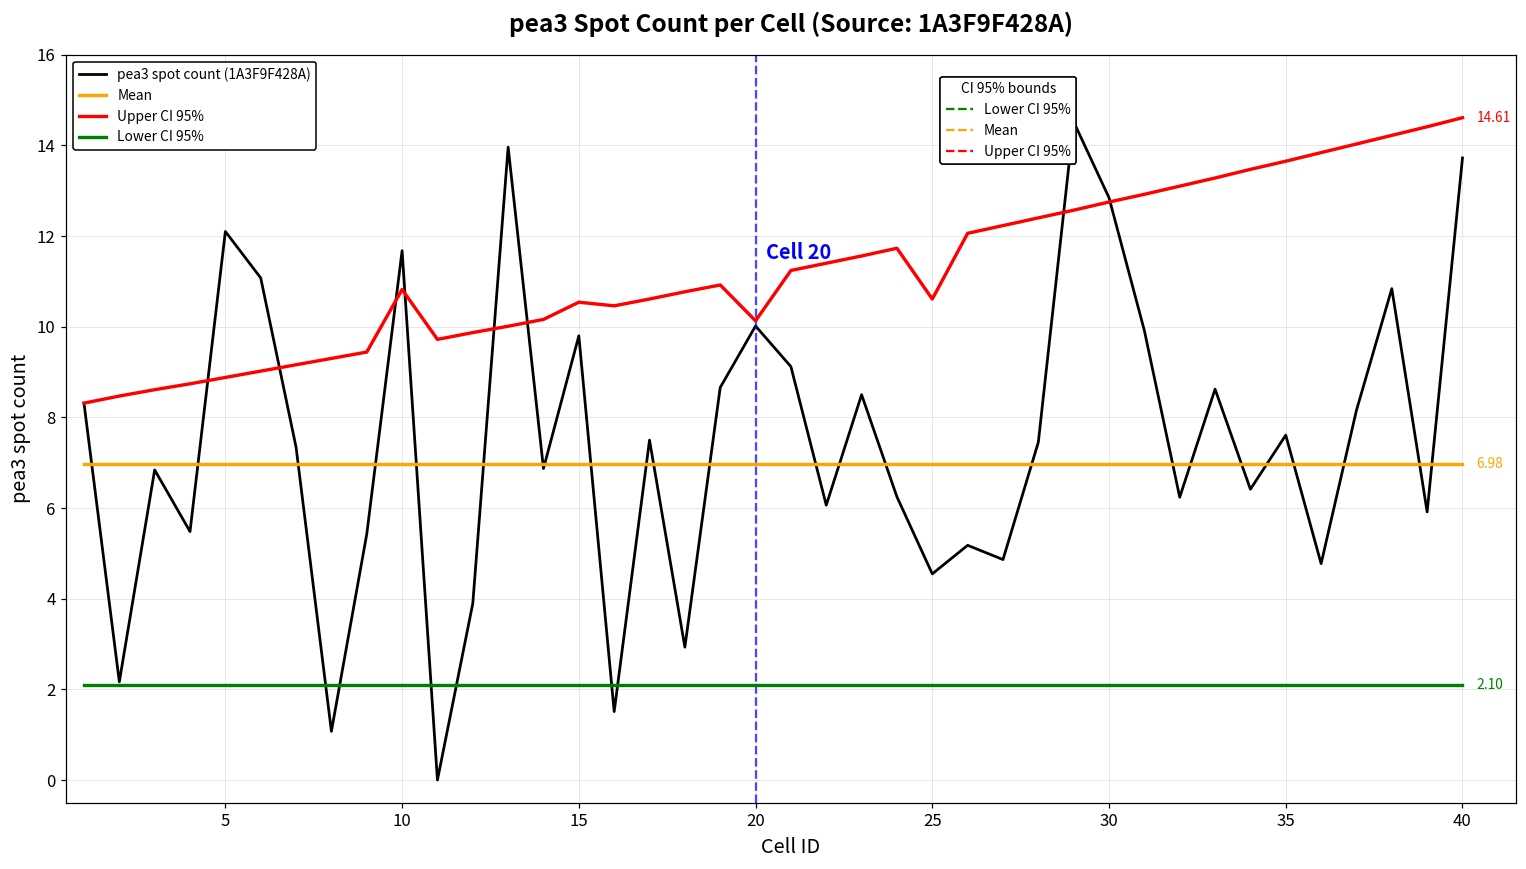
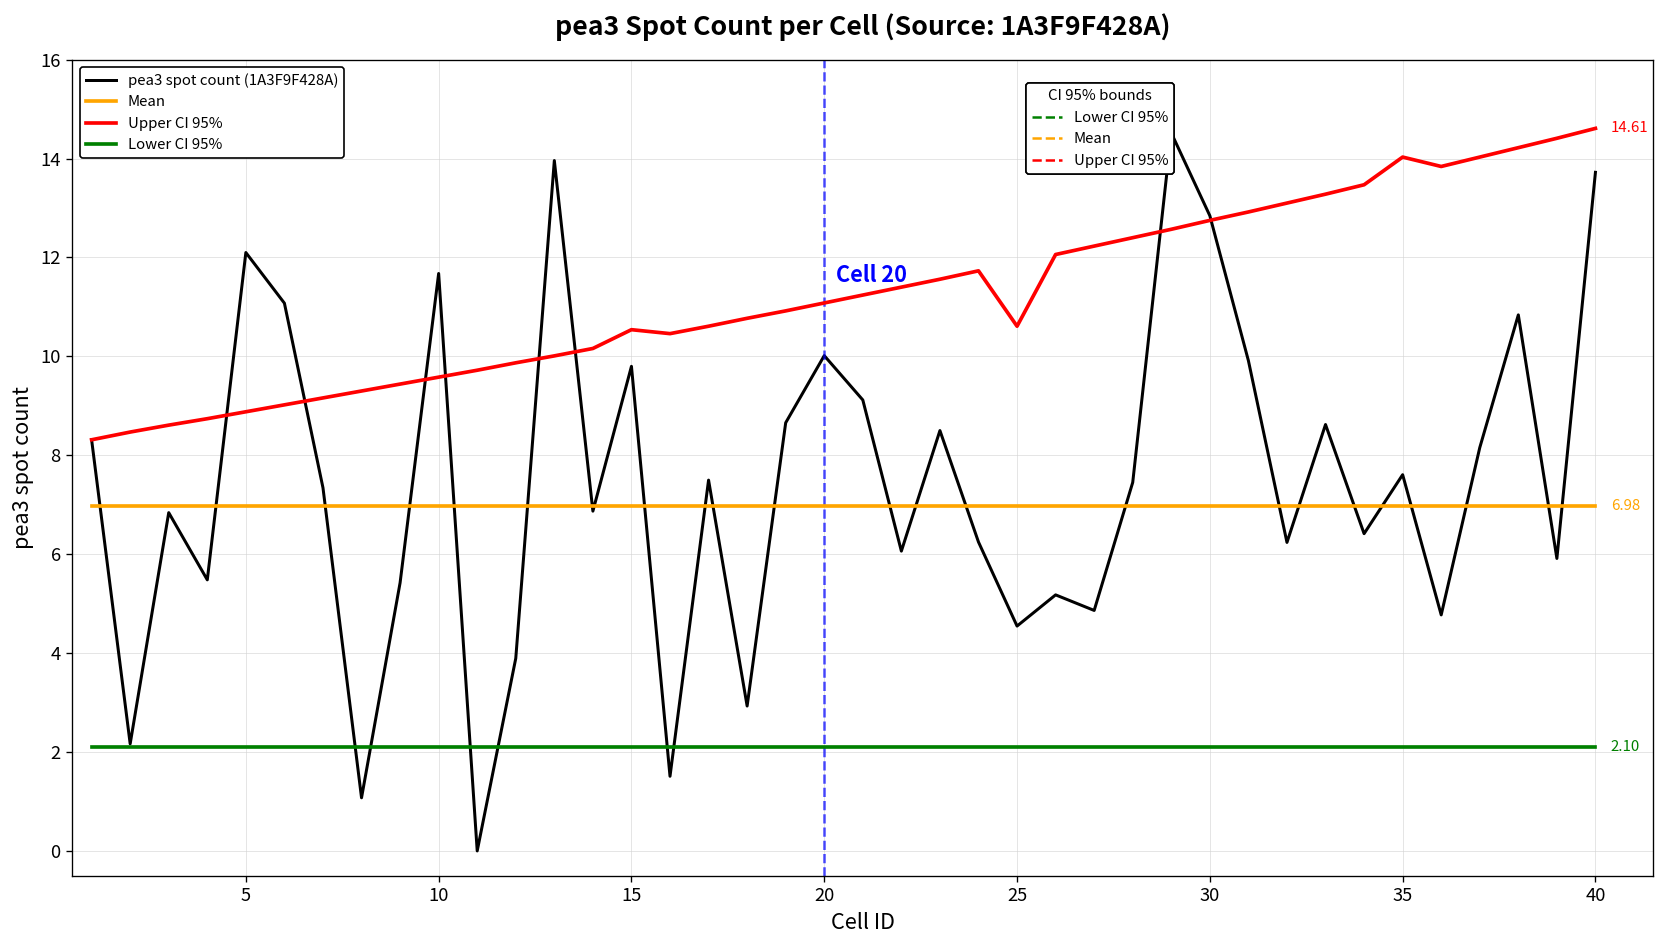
  {
    "Mean": {
      "40": 6.98
    },
    "Upper CI 95%": {
      "5": 8.9,
-     "10": 10.8,
+     "10": 9.6,
      "15": 10.5,
-     "20": 10.1,
+     "20": 11.1,
      "25": 10.6,
      "30": 12.8,
-     "35": 13.7
+     "35": 14.0
    },
    "Lower CI 95%": {
      "40": 2.10
    }
  }
